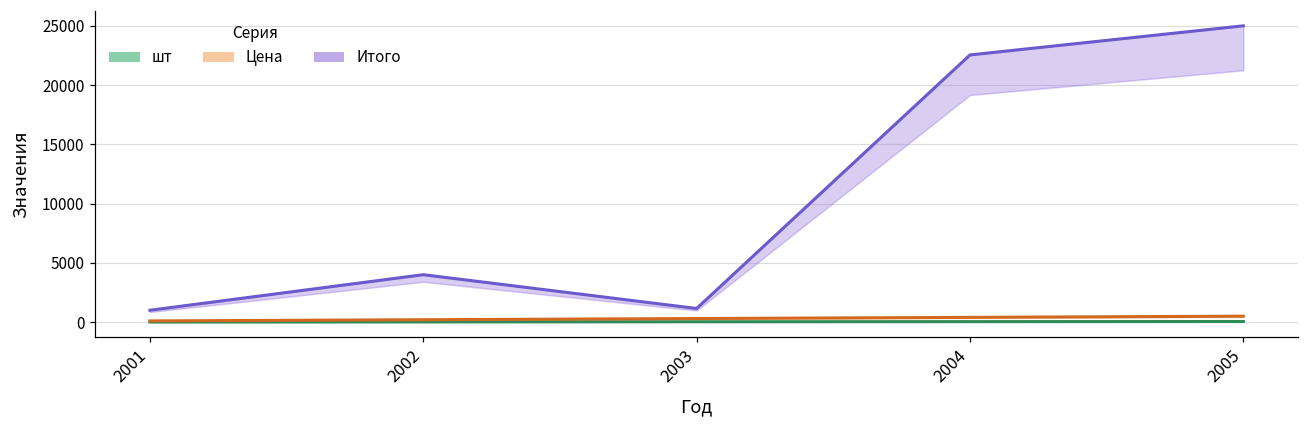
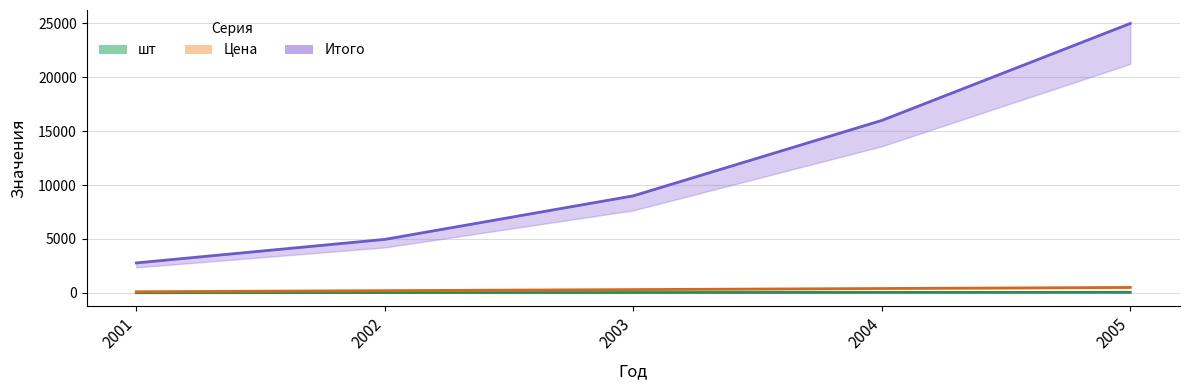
  {
    "шт": {
      "2003": 0,
      "2004": 0,
      "2005": 100
    },
    "Цена": {
      "2003": 300,
      "2004": 400,
      "2005": 500
    },
    "Итого": {
-     "2001": 1000,
-     "2002": 4000,
-     "2003": 1100,
-     "2004": 22500,
+     "2001": 2800,
+     "2002": 5000,
+     "2003": 9000,
+     "2004": 16000,
      "2005": 25000
    }
  }
